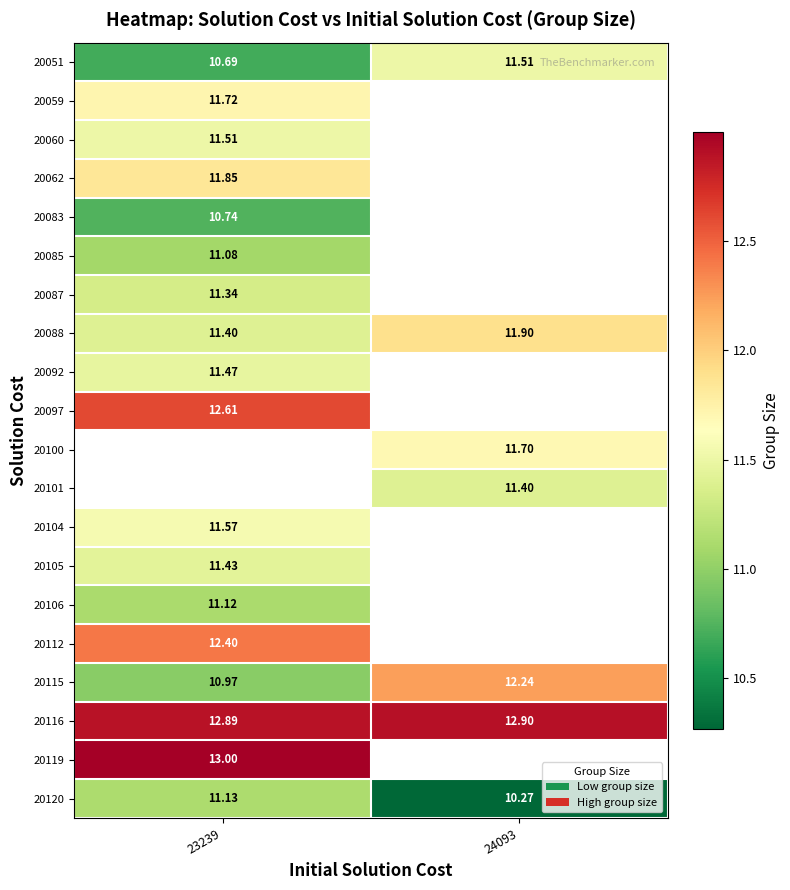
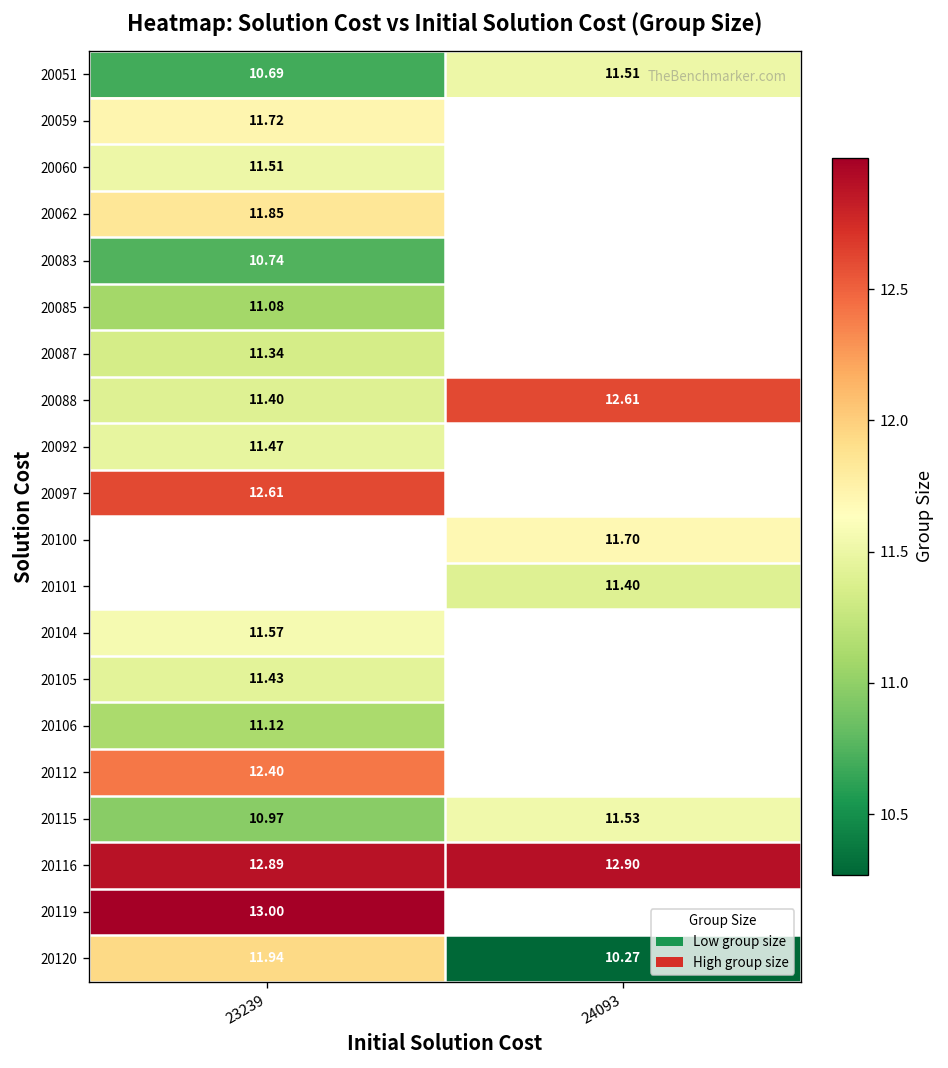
  {
    "20051": {
      "23239": 10.69
    },
    "20059": {
      "23239": 11.72
    },
    "20060": {
      "23239": 11.51
    },
    "20062": {
      "23239": 11.85
    },
    "20083": {
      "23239": 10.74
    },
    "20085": {
      "23239": 11.08
    },
    "20087": {
      "23239": 11.34
    },
    "20088": {
      "23239": 11.40,
-     "24093": 11.90
+     "24093": 12.61
    },
    "20092": {
      "23239": 11.47
    },
    "20097": {
      "23239": 12.61
    },
    "20100": {
      "24093": 11.70
    },
    "20101": {
      "24093": 11.40
    },
    "20104": {
      "23239": 11.57
    },
    "20105": {
      "23239": 11.43
    },
    "20106": {
      "23239": 11.12
    },
    "20112": {
      "23239": 12.40
    },
    "20115": {
      "23239": 10.97,
-     "24093": 12.24
+     "24093": 11.53
    },
    "20116": {
      "23239": 12.89,
      "24093": 12.90
    },
    "20119": {
      "23239": 13.00
    },
    "20120": {
-     "23239": 11.13,
+     "23239": 11.94,
      "24093": 10.27
    }
  }
